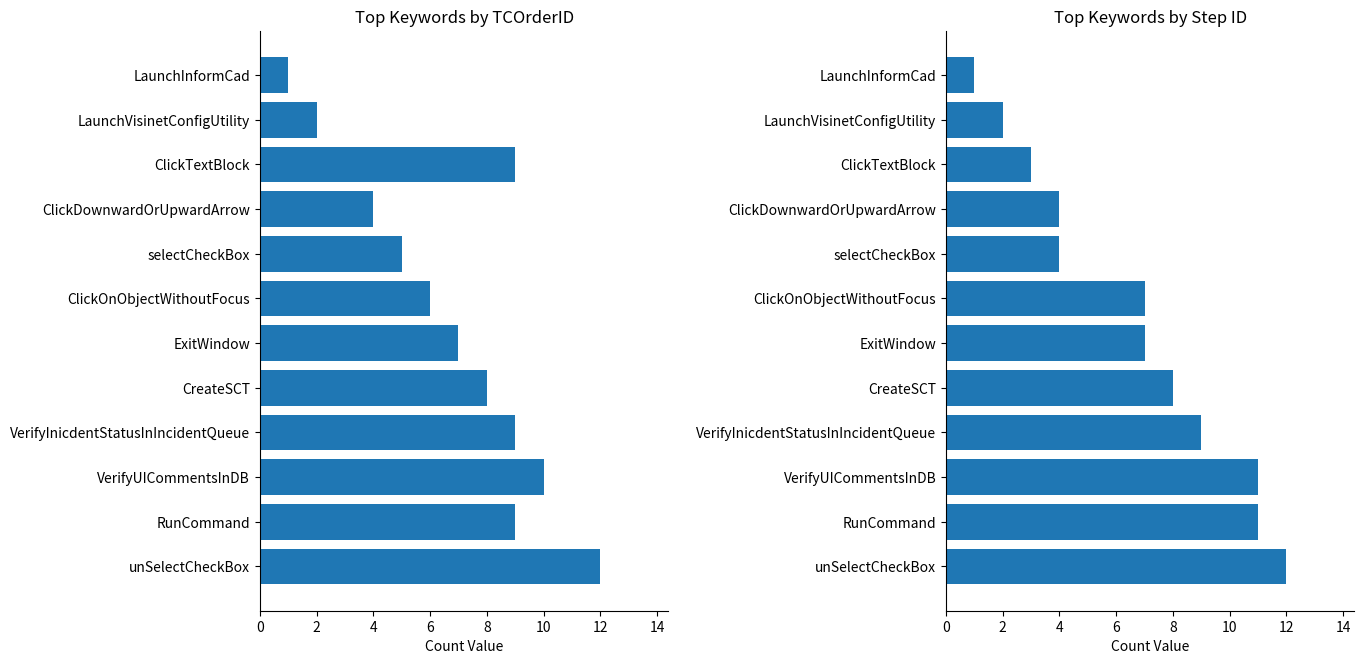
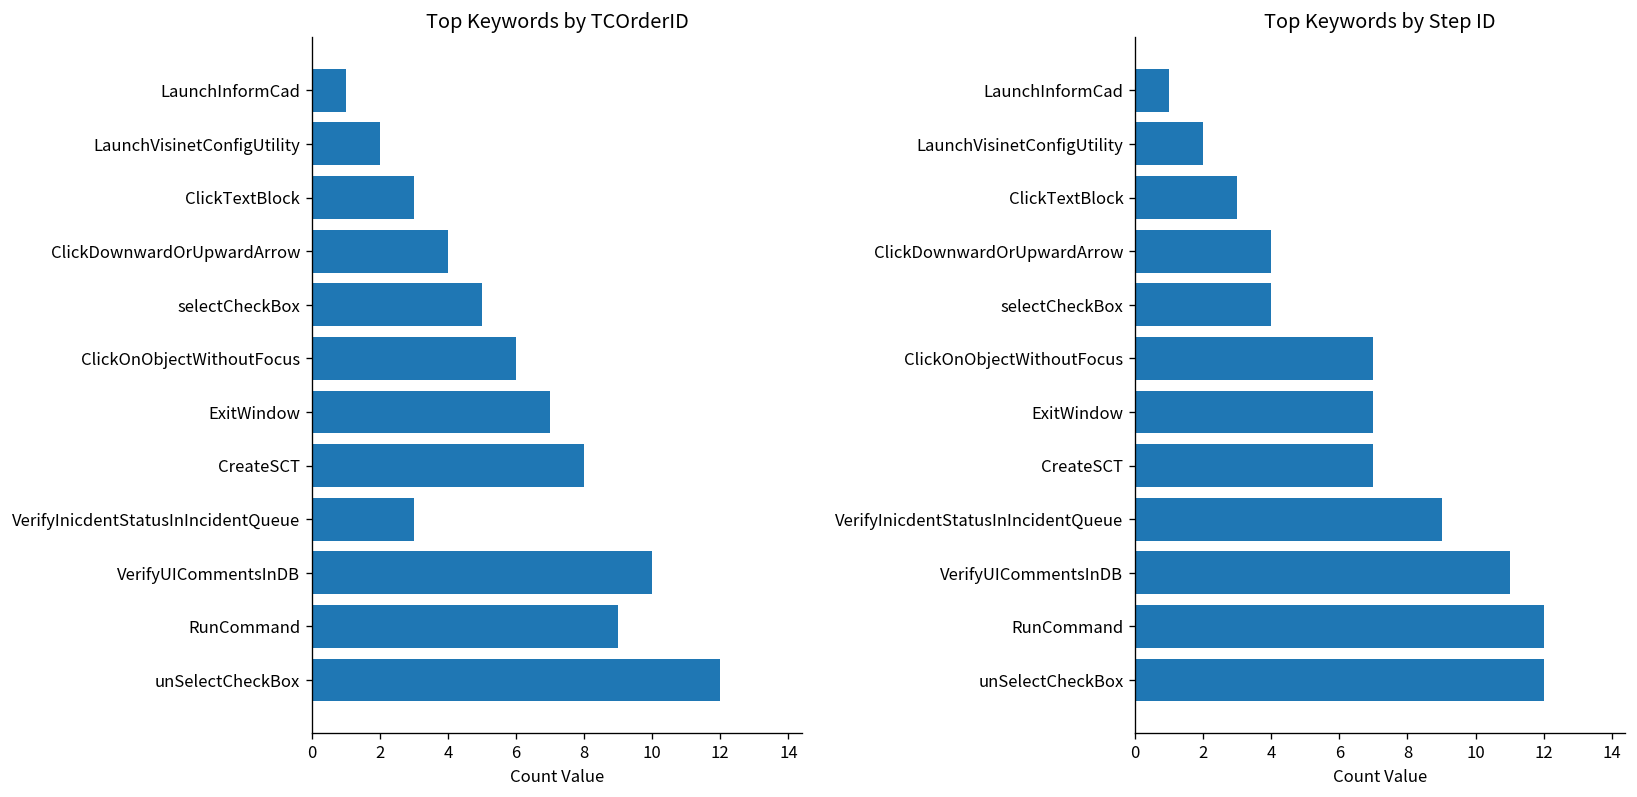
  {
    "Top Keywords by TCOrderID": {
      "LaunchInformCad": 1,
      "LaunchVisinetConfigUtility": 2,
-     "ClickTextBlock": 9,
+     "ClickTextBlock": 3,
      "ClickDownwardOrUpwardArrow": 4,
      "selectCheckBox": 5,
      "ClickOnObjectWithoutFocus": 6,
      "ExitWindow": 7,
      "CreateSCT": 8,
-     "VerifyInicdentStatusInIncidentQueue": 9,
+     "VerifyInicdentStatusInIncidentQueue": 3,
      "VerifyUICommentsInDB": 10,
      "RunCommand": 9,
      "unSelectCheckBox": 12
    },
    "Top Keywords by Step ID": {
      "LaunchInformCad": 1,
      "LaunchVisinetConfigUtility": 2,
      "ClickTextBlock": 3,
      "ClickDownwardOrUpwardArrow": 4,
      "selectCheckBox": 4,
      "ClickOnObjectWithoutFocus": 7,
      "ExitWindow": 7,
-     "CreateSCT": 8,
+     "CreateSCT": 7,
      "VerifyInicdentStatusInIncidentQueue": 9,
      "VerifyUICommentsInDB": 11,
-     "RunCommand": 11,
+     "RunCommand": 12,
      "unSelectCheckBox": 12
    }
  }
